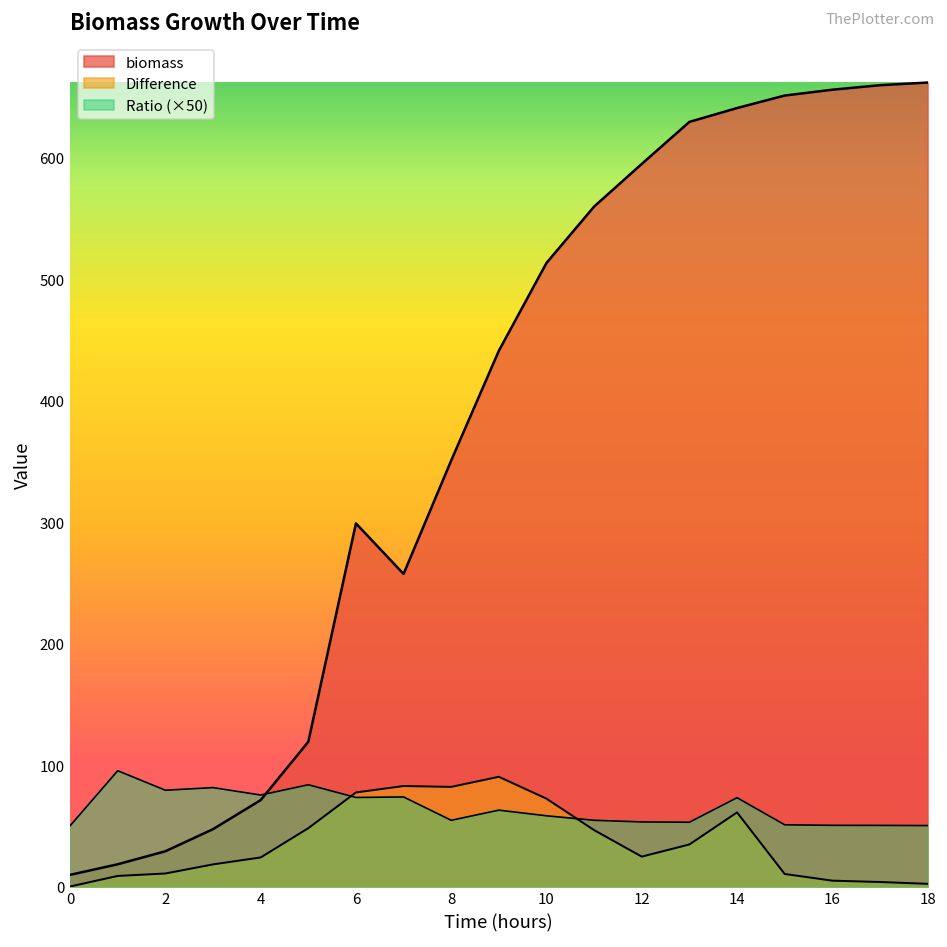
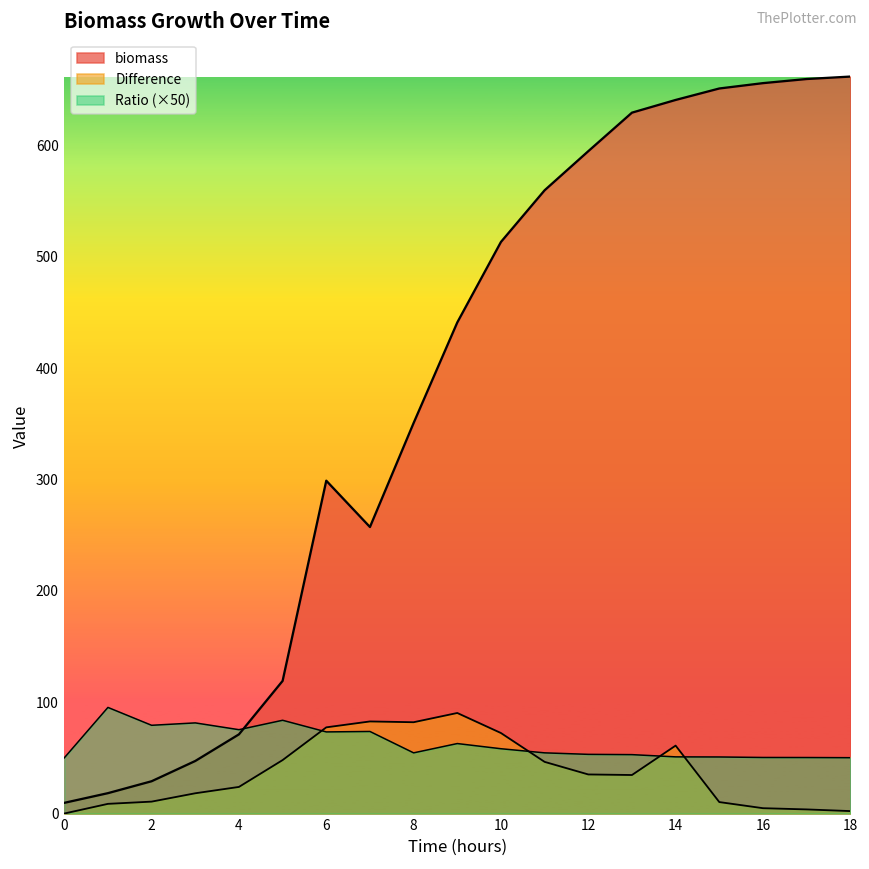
  {
    "biomass": {
      "0": 10,
      "2": 29,
      "4": 71,
      "6": 299,
      "8": 351,
      "10": 513,
      "12": 595,
      "14": 641,
      "16": 656,
      "18": 662
    },
    "Difference": {
      "0": 0,
      "2": 11,
      "4": 24,
      "6": 77,
      "8": 82,
      "10": 72,
-     "12": 25,
+     "12": 35,
      "14": 61,
      "16": 5,
      "18": 2
    },
    "Ratio (×50)": {
      "0": 50,
      "2": 79,
      "4": 75,
      "6": 73,
      "8": 55,
      "10": 58,
      "12": 53,
-     "14": 73,
+     "14": 51,
      "16": 50,
      "18": 50
    }
  }
